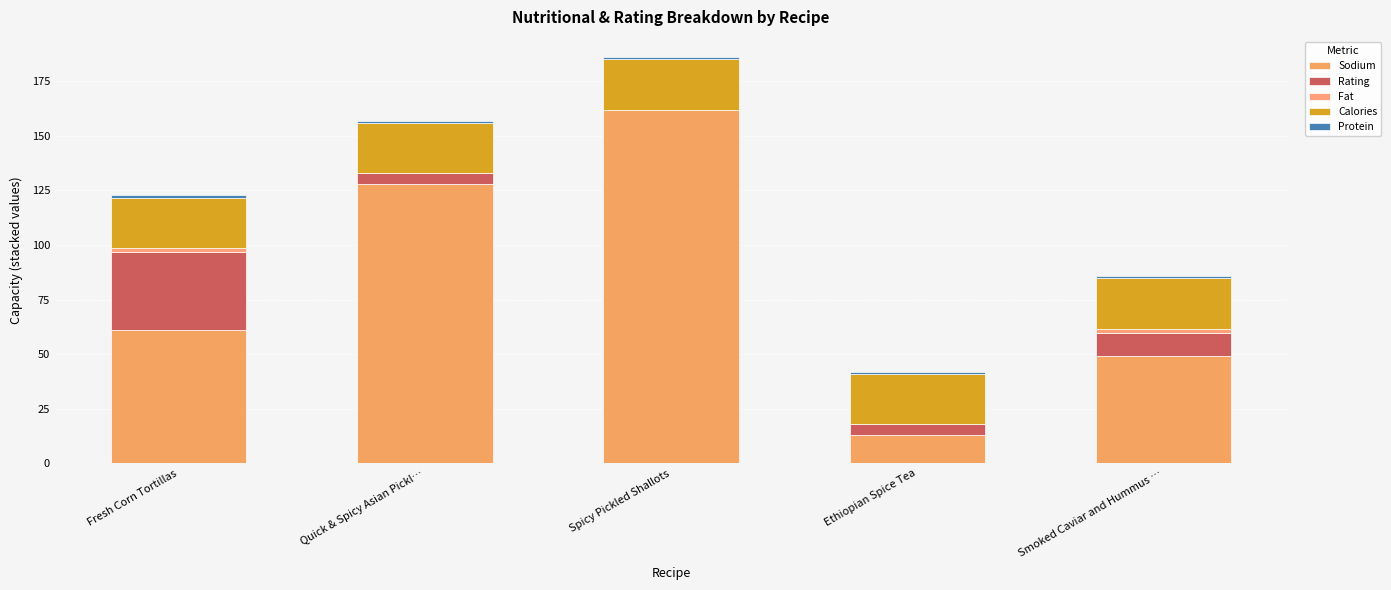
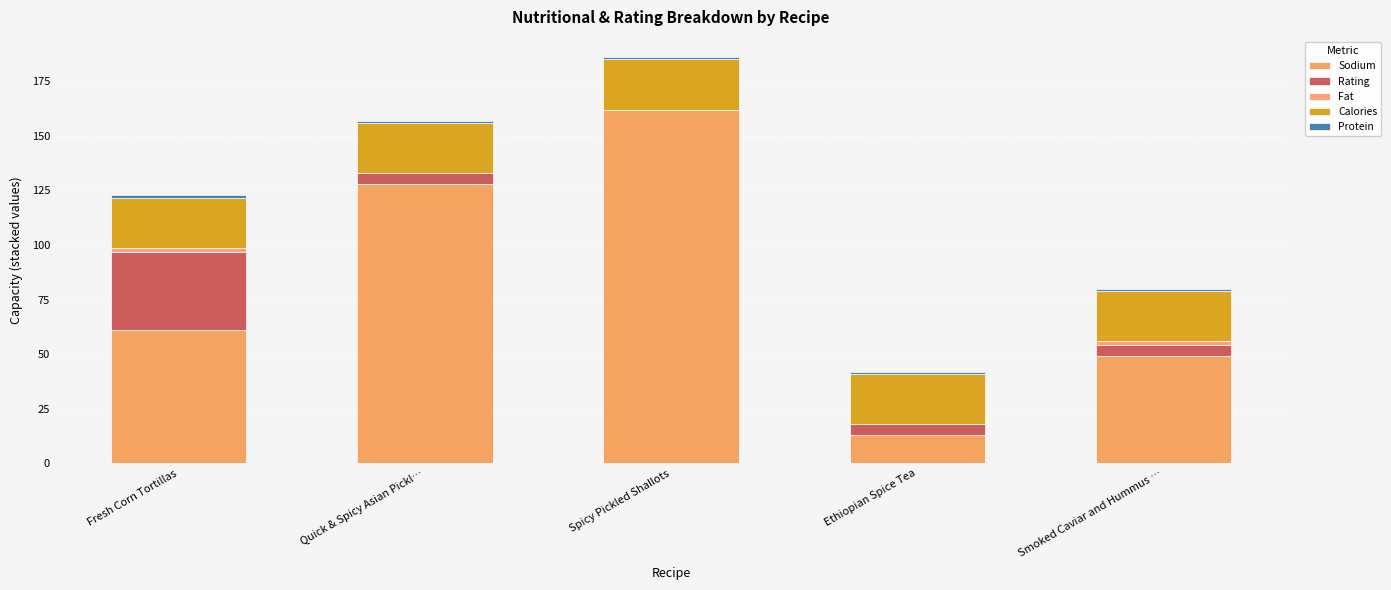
  {
    "Rating": {
      "Fresh Corn Tortillas": 36,
      "Quick & Spicy Asian Pickl…": 5,
      "Spicy Pickled Shallots": 0,
      "Ethiopian Spice Tea": 5,
-     "Smoked Caviar and Hummus …": 11
+     "Smoked Caviar and Hummus …": 5
    },
    "Calories": {
      "Fresh Corn Tortillas": 23,
      "Quick & Spicy Asian Pickl…": 23,
      "Spicy Pickled Shallots": 23,
      "Ethiopian Spice Tea": 23,
      "Smoked Caviar and Hummus …": 23
    }
  }
